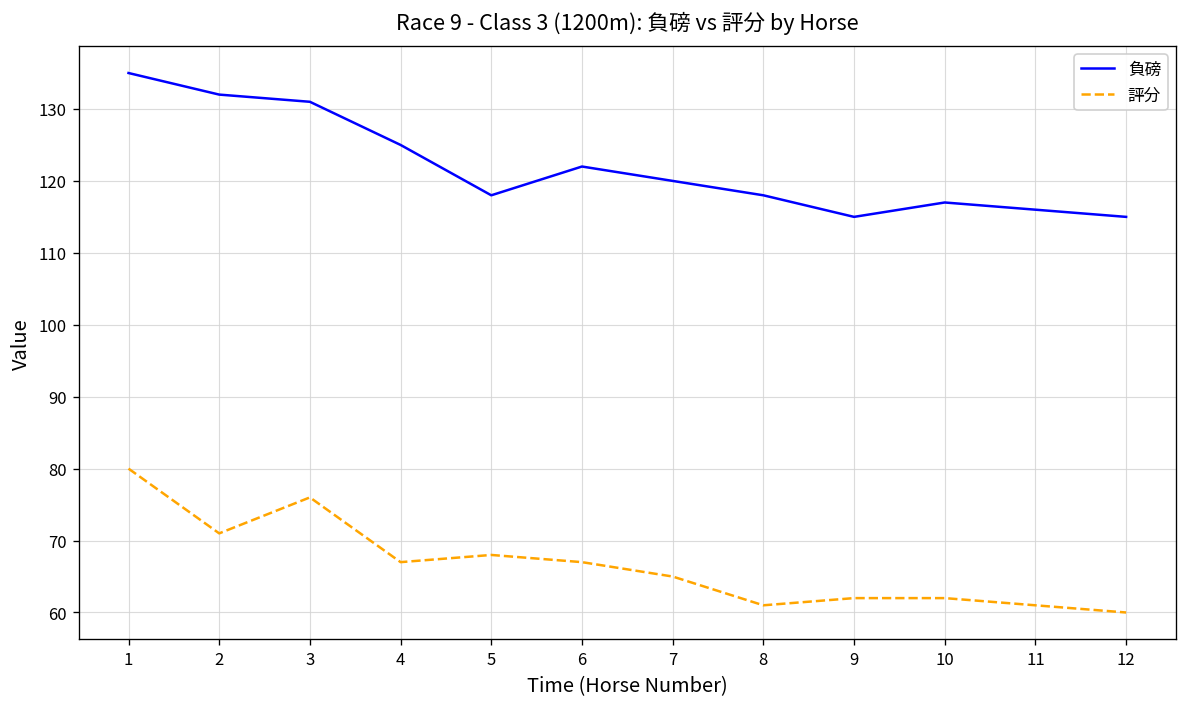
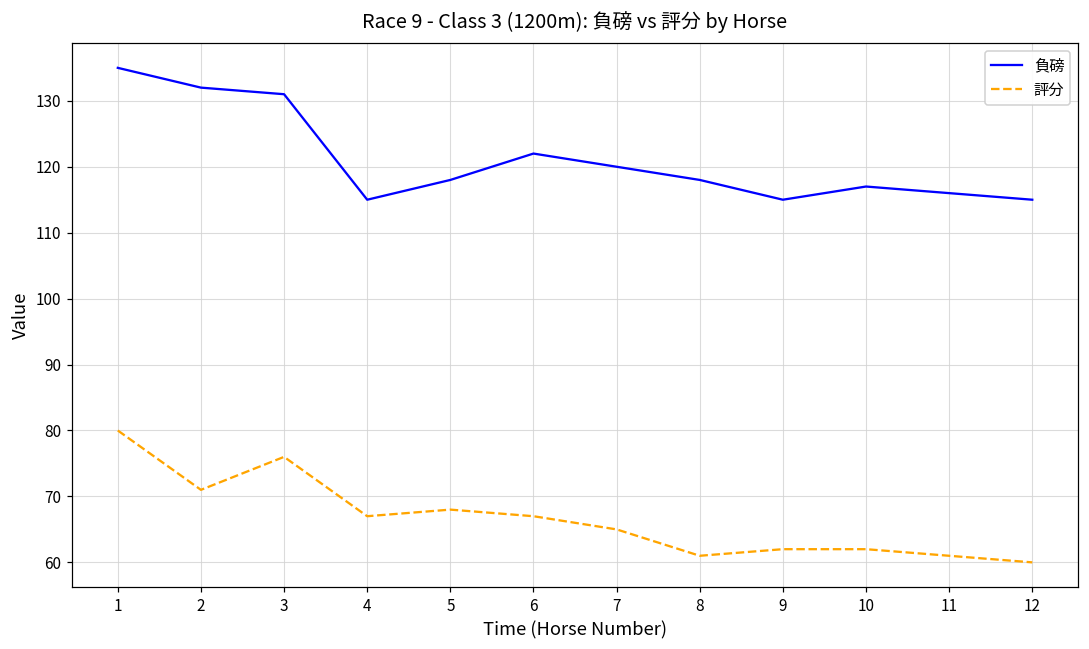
  {
    "負磅": {
      "1": 135,
      "2": 132,
      "3": 131,
-     "4": 125,
+     "4": 115,
      "5": 118,
      "6": 122,
      "7": 120,
      "8": 118,
      "9": 115,
      "10": 117,
      "11": 116,
      "12": 115
    },
    "評分": {
      "1": 80,
      "2": 71,
      "3": 76,
      "4": 67,
      "5": 68,
      "6": 67,
      "7": 65,
      "8": 61,
      "9": 62,
      "10": 62,
      "11": 61,
      "12": 60
    }
  }
